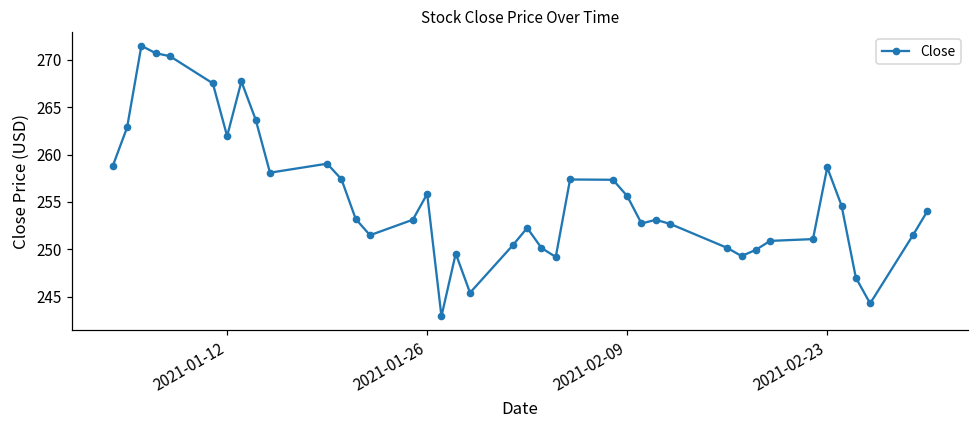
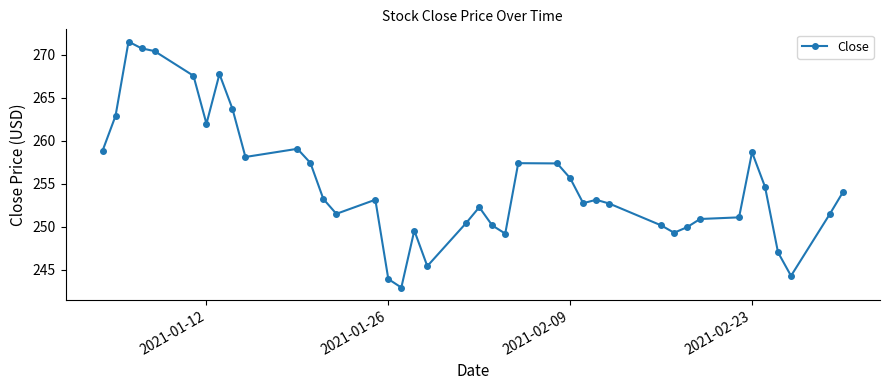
  {
    "2021-01-12": 262,
-   "2021-01-26": 256,
+   "2021-01-26": 244,
    "2021-02-09": 256,
    "2021-02-23": 259
  }
